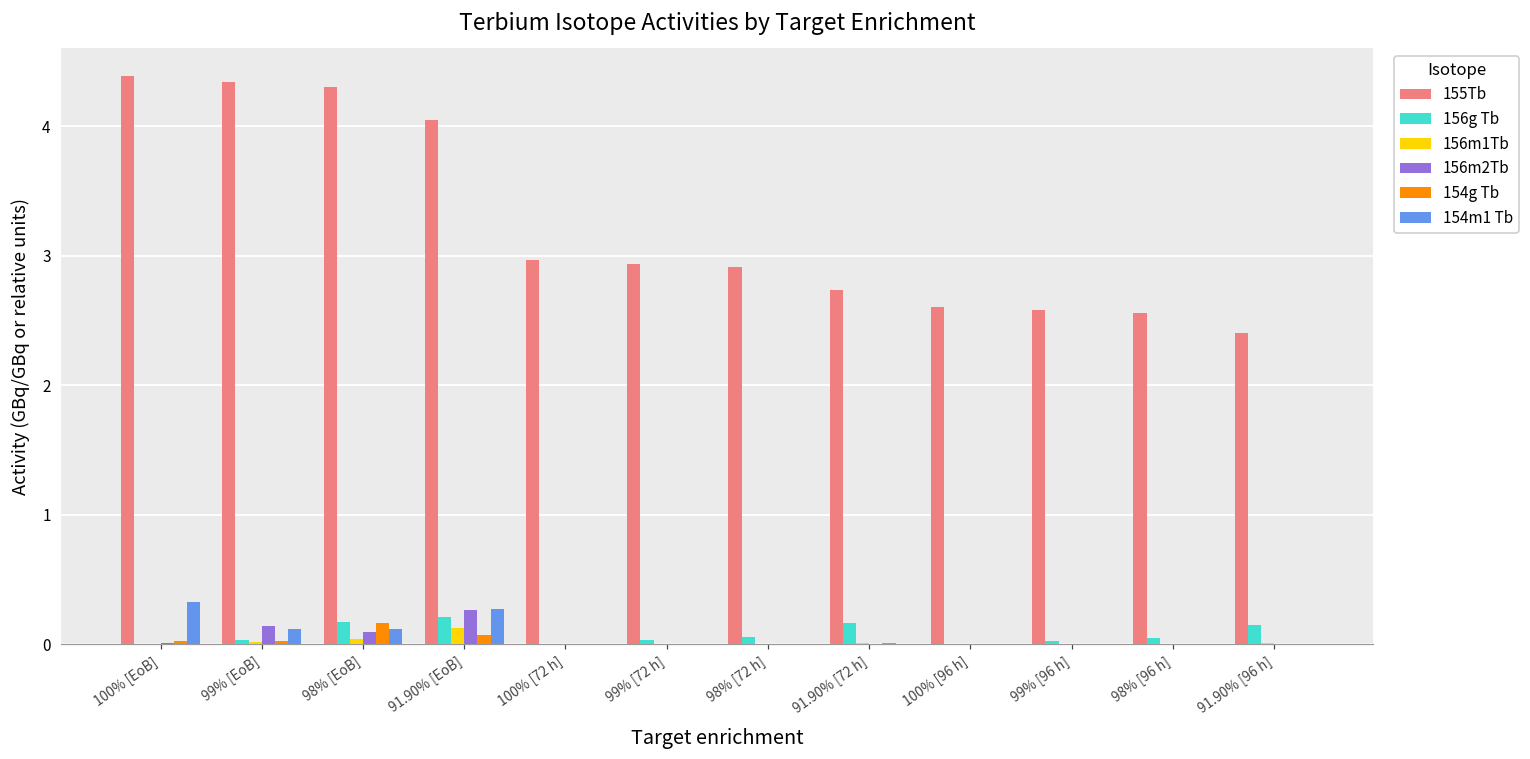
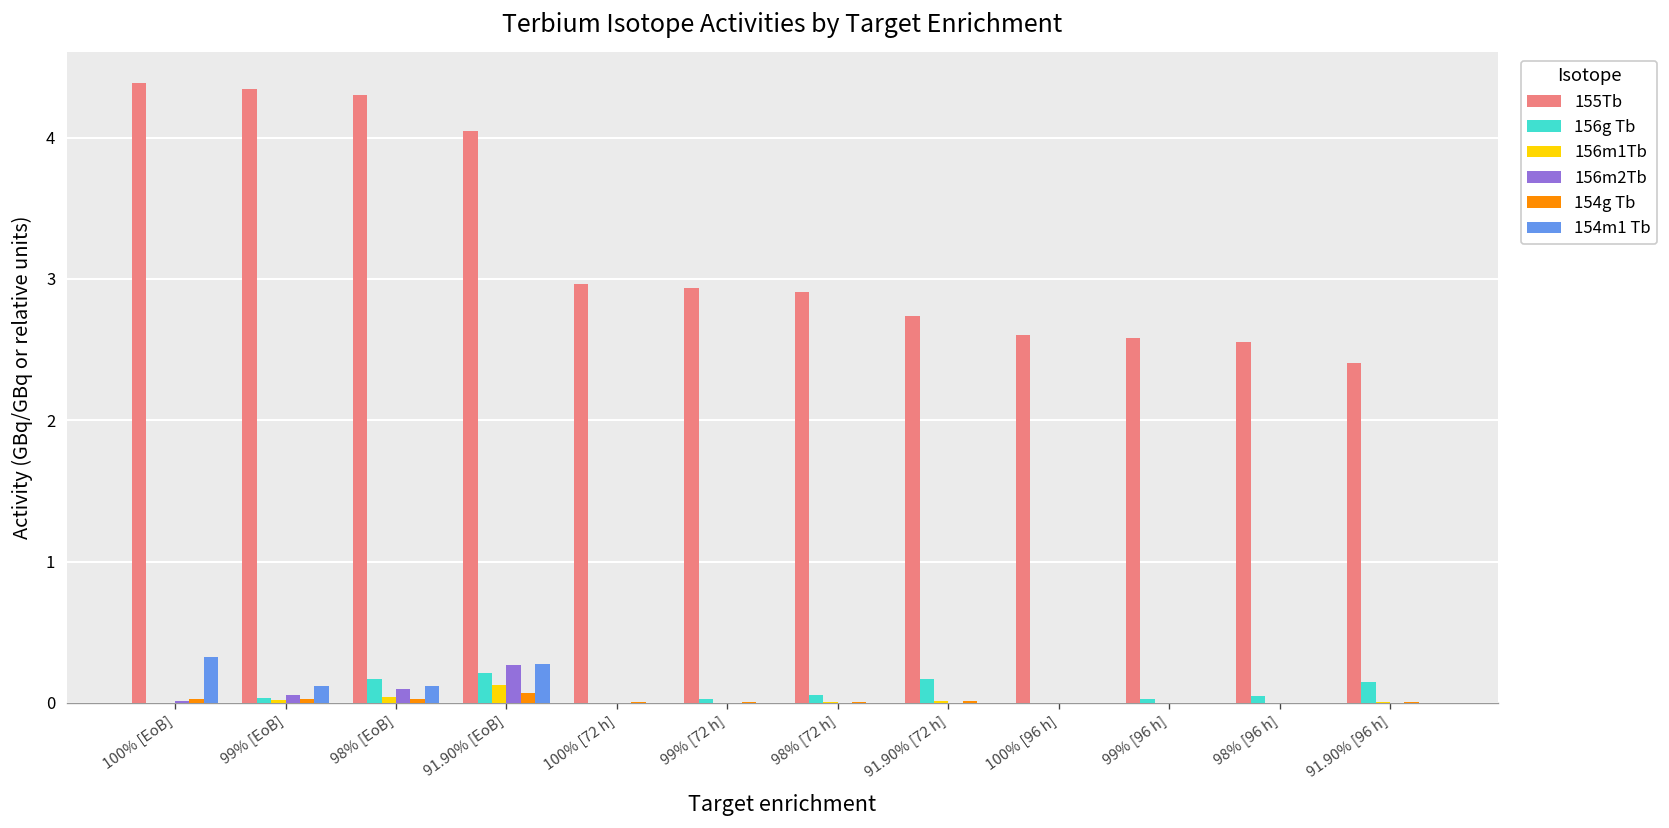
  {
    "155Tb": {
      "100% [EoB]": 4.38,
      "99% [EoB]": 4.34,
      "98% [EoB]": 4.30,
      "91.90% [EoB]": 4.05,
      "100% [72 h]": 2.96,
      "99% [72 h]": 2.94,
      "98% [72 h]": 2.91,
      "91.90% [72 h]": 2.74,
      "100% [96 h]": 2.60,
      "99% [96 h]": 2.58,
      "98% [96 h]": 2.55,
      "91.90% [96 h]": 2.40
    },
    "156g Tb": {
      "99% [EoB]": 0.04,
      "98% [EoB]": 0.17,
      "91.90% [EoB]": 0.21,
      "99% [72 h]": 0.03,
      "98% [72 h]": 0.06,
      "91.90% [72 h]": 0.17,
      "99% [96 h]": 0.03,
      "98% [96 h]": 0.05,
      "91.90% [96 h]": 0.15
    },
    "156m1Tb": {
      "99% [EoB]": 0.02,
      "98% [EoB]": 0.04,
      "91.90% [EoB]": 0.12
    },
    "156m2Tb": {
-     "99% [EoB]": 0.14,
+     "99% [EoB]": 0.05,
      "98% [EoB]": 0.10,
      "91.90% [EoB]": 0.27
    },
    "154g Tb": {
      "100% [EoB]": 0.03,
      "99% [EoB]": 0.03,
-     "98% [EoB]": 0.17,
+     "98% [EoB]": 0.03,
      "91.90% [EoB]": 0.07
    },
    "154m1 Tb": {
      "100% [EoB]": 0.32,
      "99% [EoB]": 0.12,
      "98% [EoB]": 0.12,
      "91.90% [EoB]": 0.27
    }
  }
